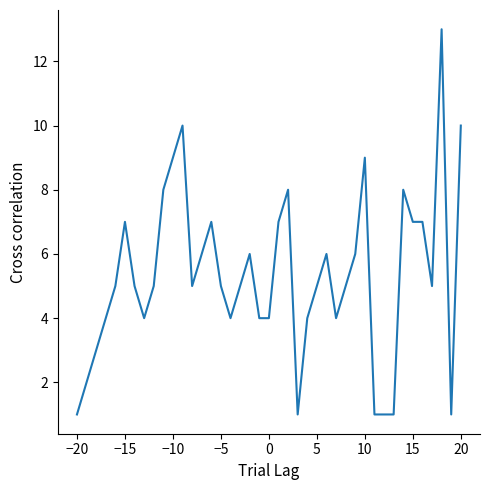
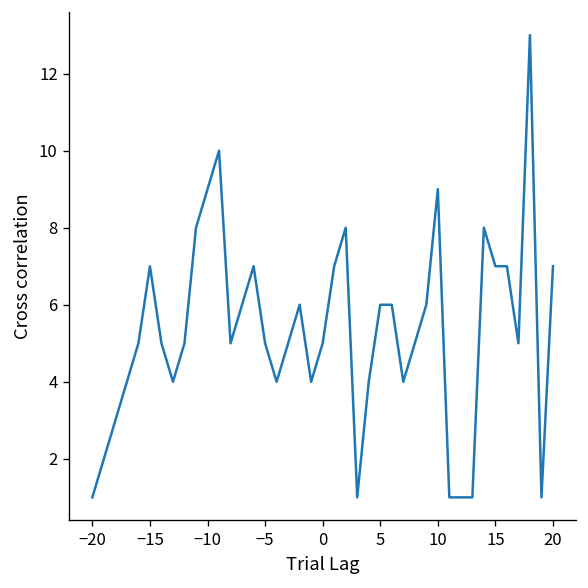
  {
    "−20": 1,
    "−15": 7,
    "−10": 9,
    "−5": 5,
-   "0": 4,
-   "5": 5,
+   "0": 5,
+   "5": 6,
    "10": 9,
    "15": 7,
-   "20": 10
+   "20": 7
  }
